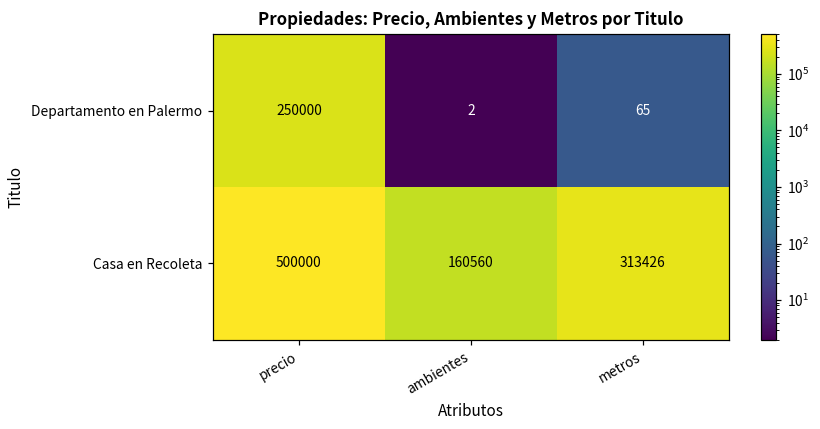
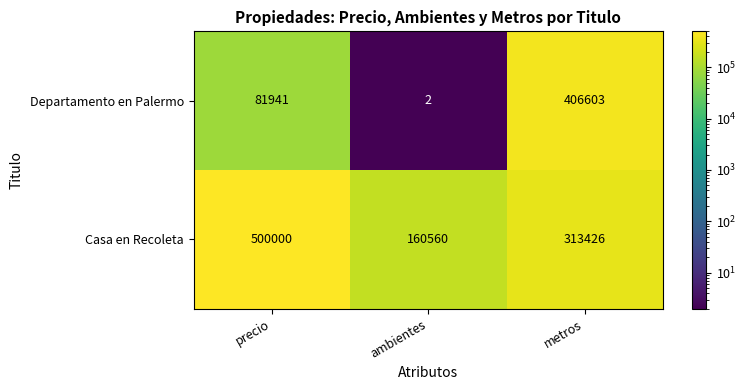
  {
    "Departamento en Palermo": {
-     "precio": 250000,
+     "precio": 81941,
      "ambientes": 2,
-     "metros": 65
+     "metros": 406603
    },
    "Casa en Recoleta": {
      "precio": 500000,
      "ambientes": 160560,
      "metros": 313426
    }
  }
